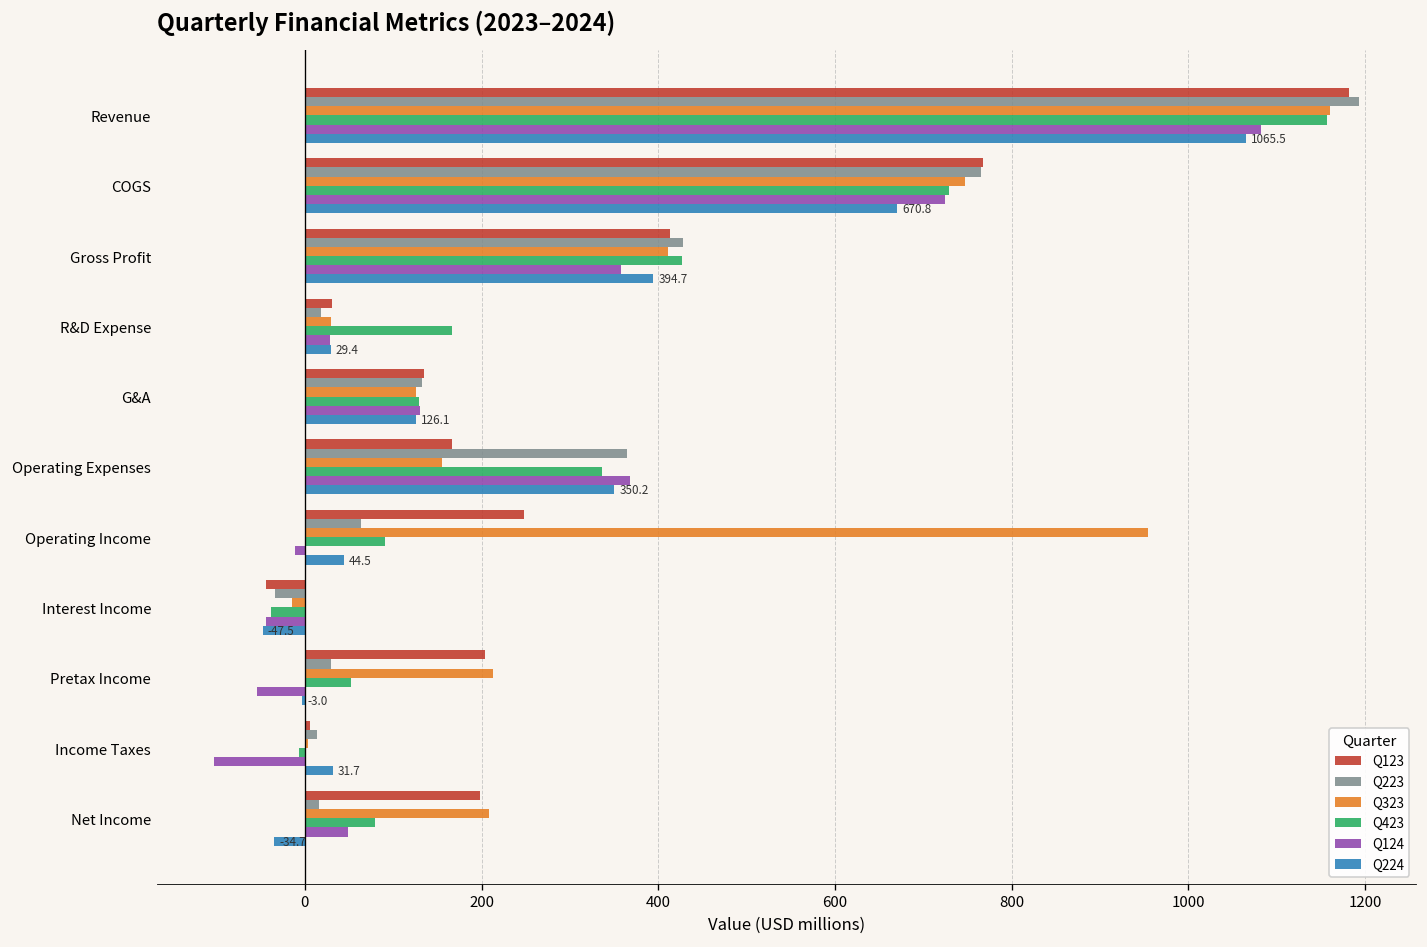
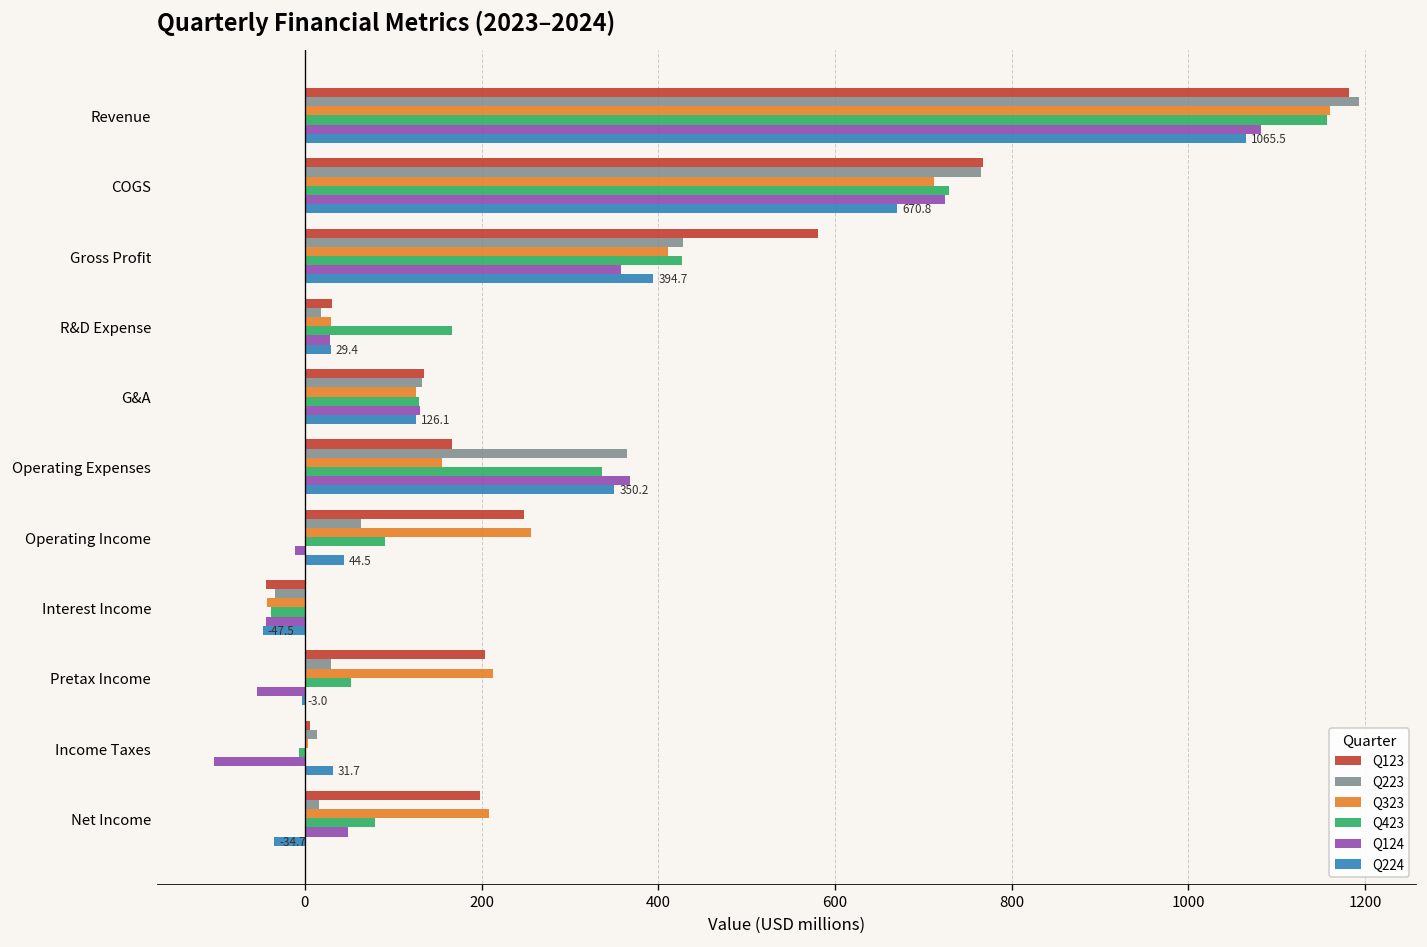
  {
    "Q123": {
      "Revenue": 1180,
      "COGS": 770,
-     "Gross Profit": 410,
+     "Gross Profit": 580,
      "R&D Expense": 30,
      "G&A": 140,
      "Operating Expenses": 170,
      "Operating Income": 250,
      "Interest Income": -40,
      "Pretax Income": 200,
      "Income Taxes": 10,
      "Net Income": 200
    },
    "Q223": {
      "Revenue": 1190,
      "COGS": 770,
      "Gross Profit": 430,
      "R&D Expense": 20,
      "G&A": 130,
      "Operating Expenses": 360,
      "Operating Income": 60,
      "Interest Income": -30,
      "Pretax Income": 30,
      "Income Taxes": 10,
      "Net Income": 20
    },
    "Q323": {
      "Revenue": 1160,
-     "COGS": 750,
+     "COGS": 710,
      "Gross Profit": 410,
      "R&D Expense": 30,
      "G&A": 130,
      "Operating Expenses": 160,
-     "Operating Income": 960,
-     "Interest Income": -10,
+     "Operating Income": 260,
+     "Interest Income": -40,
      "Pretax Income": 210,
      "Income Taxes": 0,
      "Net Income": 210
    },
    "Q423": {
      "Revenue": 1160,
      "COGS": 730,
      "Gross Profit": 430,
      "R&D Expense": 170,
      "G&A": 130,
      "Operating Expenses": 340,
      "Operating Income": 90,
      "Interest Income": -40,
      "Pretax Income": 50,
      "Income Taxes": -10,
      "Net Income": 80
    },
    "Q124": {
      "COGS": 720,
      "Gross Profit": 360,
      "R&D Expense": 30,
      "Operating Income": -10,
      "Interest Income": -40,
      "Pretax Income": -50,
      "Income Taxes": -100,
      "Net Income": 50
    },
    "Q224": {
      "Revenue": 1065.5,
      "COGS": 670.8,
      "Gross Profit": 394.7,
      "R&D Expense": 29.4,
      "G&A": 126.1,
      "Operating Expenses": 350.2,
      "Operating Income": 44.5,
      "Interest Income": -47.5,
      "Pretax Income": -3.0,
      "Income Taxes": 31.7,
      "Net Income": -34.7
    }
  }
